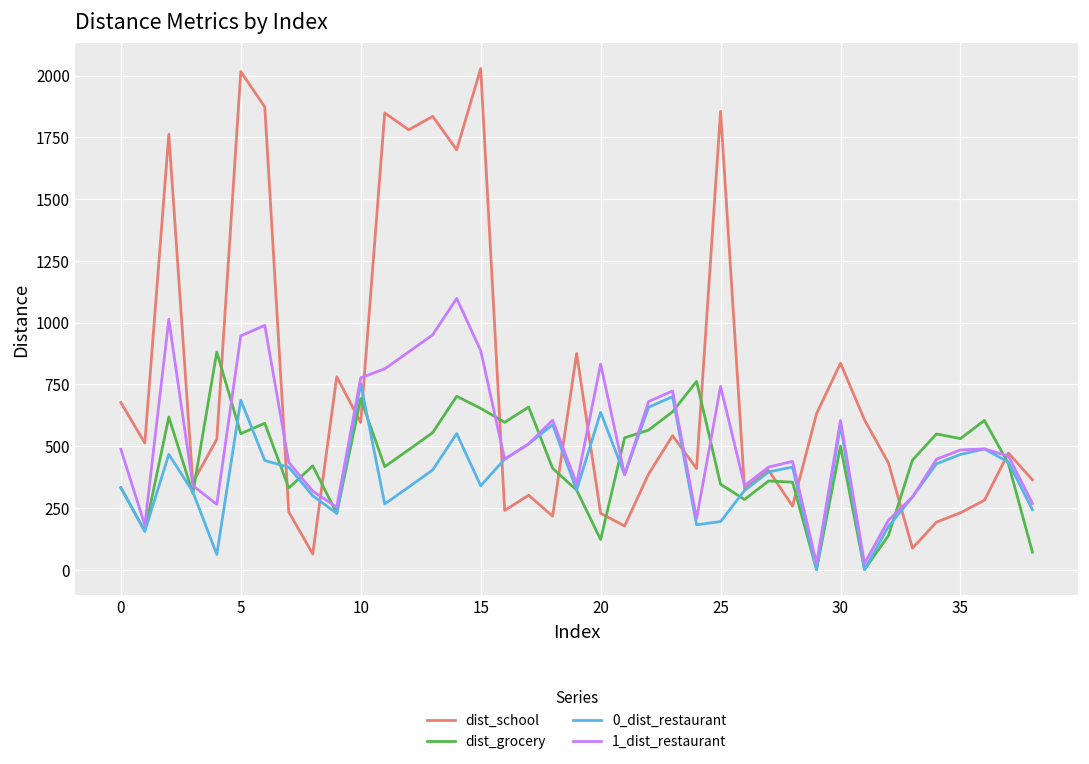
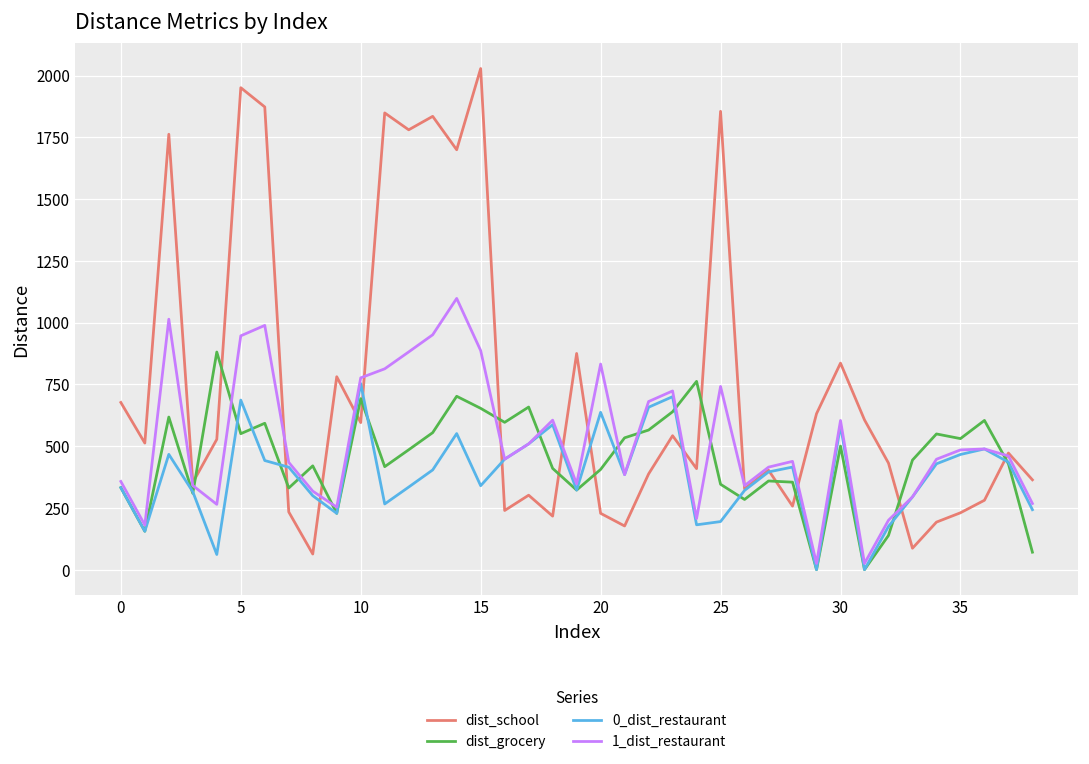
  {
    "dist_school": {
      "0": 680,
-     "5": 2020,
+     "5": 1950,
      "10": 600,
      "15": 2030,
      "20": 230,
      "25": 1860,
      "30": 840,
      "35": 230
    },
    "dist_grocery": {
      "5": 550,
      "10": 690,
      "15": 650,
-     "20": 120,
+     "20": 410,
      "25": 350,
      "30": 500,
      "35": 530
    },
    "0_dist_restaurant": {
      "5": 690,
      "10": 750,
      "15": 340,
      "20": 640,
      "25": 190,
      "30": 580,
      "35": 470
    },
    "1_dist_restaurant": {
-     "0": 490,
+     "0": 360,
      "5": 950,
      "10": 780,
      "15": 890,
      "20": 830,
      "25": 740,
      "30": 600,
      "35": 480
    }
  }
